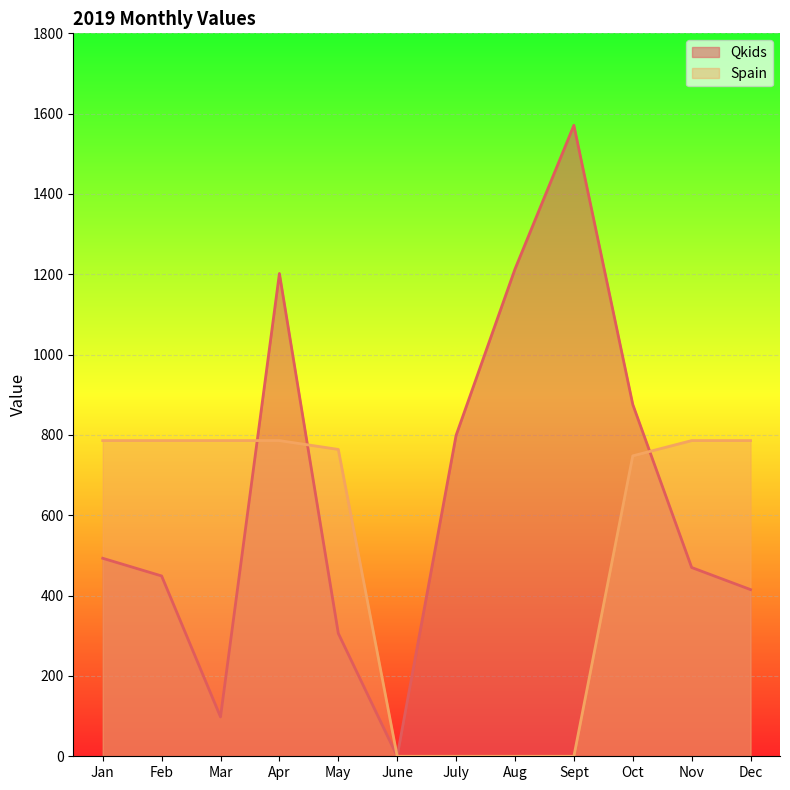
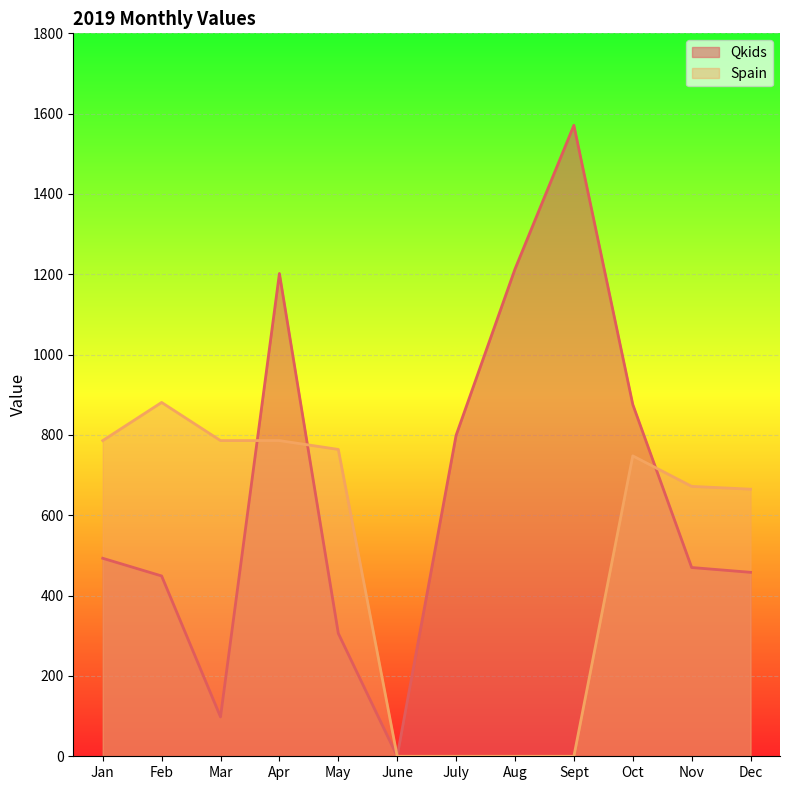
  {
    "Qkids": {
      "Jan": 490,
      "Feb": 450,
      "Mar": 100,
      "Apr": 1200,
      "May": 310,
      "July": 800,
      "Aug": 1210,
      "Sept": 1570,
      "Oct": 880,
      "Nov": 470,
-     "Dec": 420
+     "Dec": 460
    },
    "Spain": {
      "Jan": 790,
-     "Feb": 790,
+     "Feb": 880,
      "Mar": 790,
      "Apr": 790,
      "May": 760,
      "July": 0,
      "Aug": 0,
      "Sept": 0,
      "Oct": 750,
-     "Nov": 790,
-     "Dec": 790
+     "Nov": 670,
+     "Dec": 670
    }
  }
